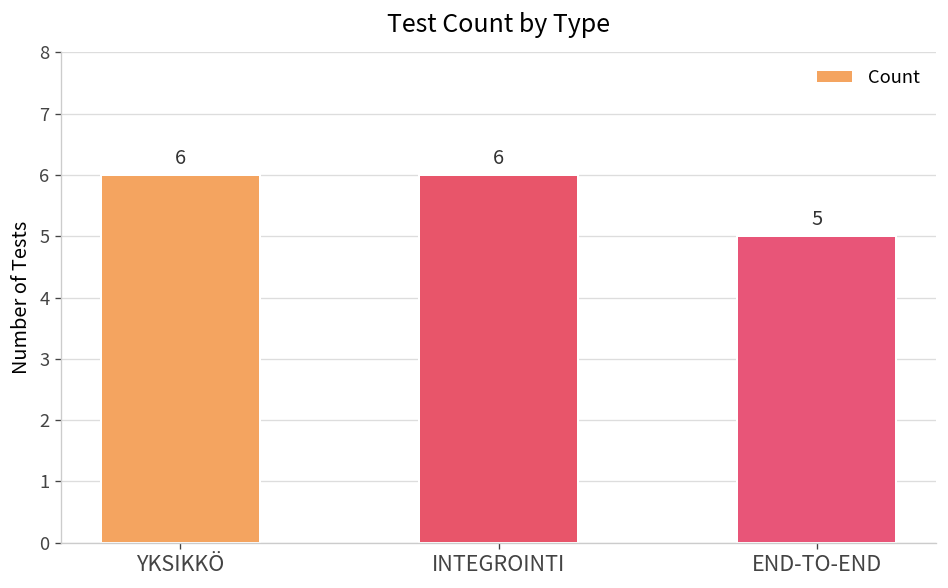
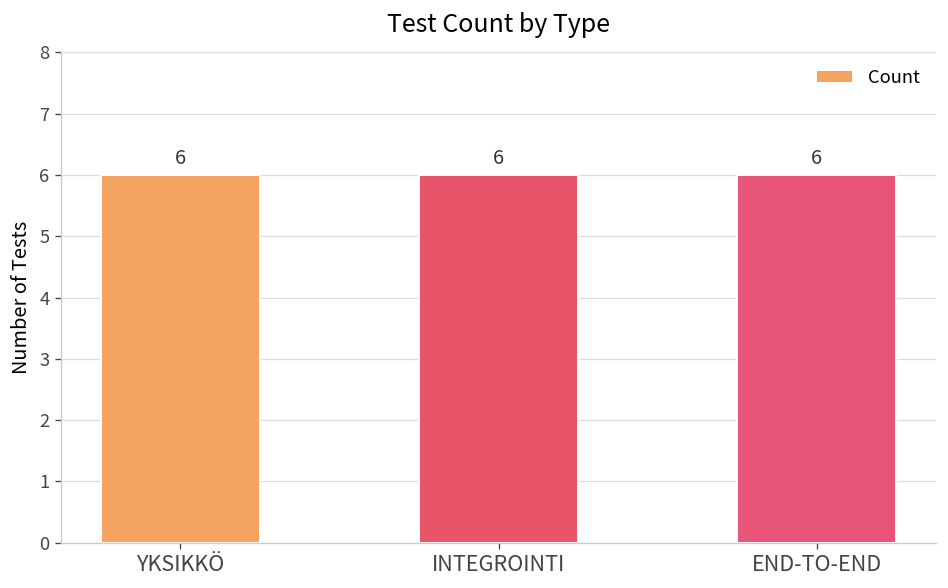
  {
    "YKSIKKÖ": 6,
    "INTEGROINTI": 6,
-   "END-TO-END": 5
+   "END-TO-END": 6
  }
